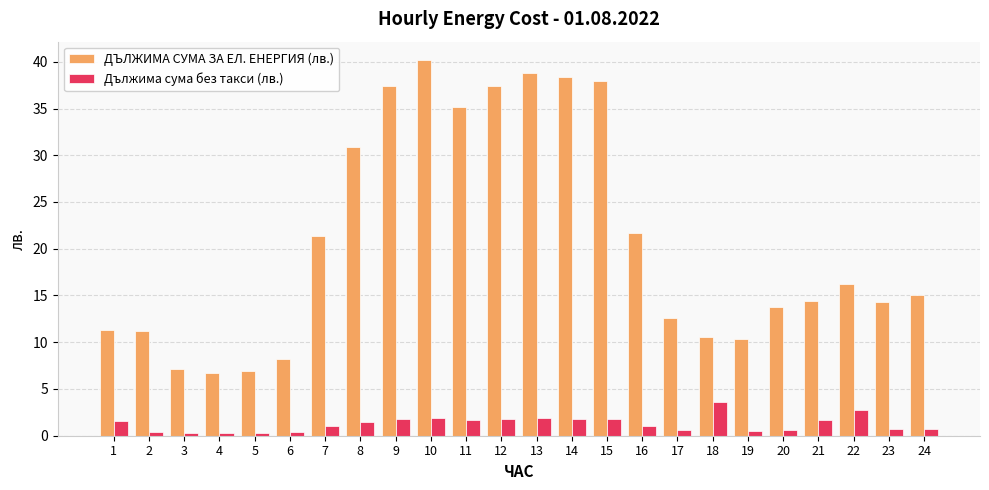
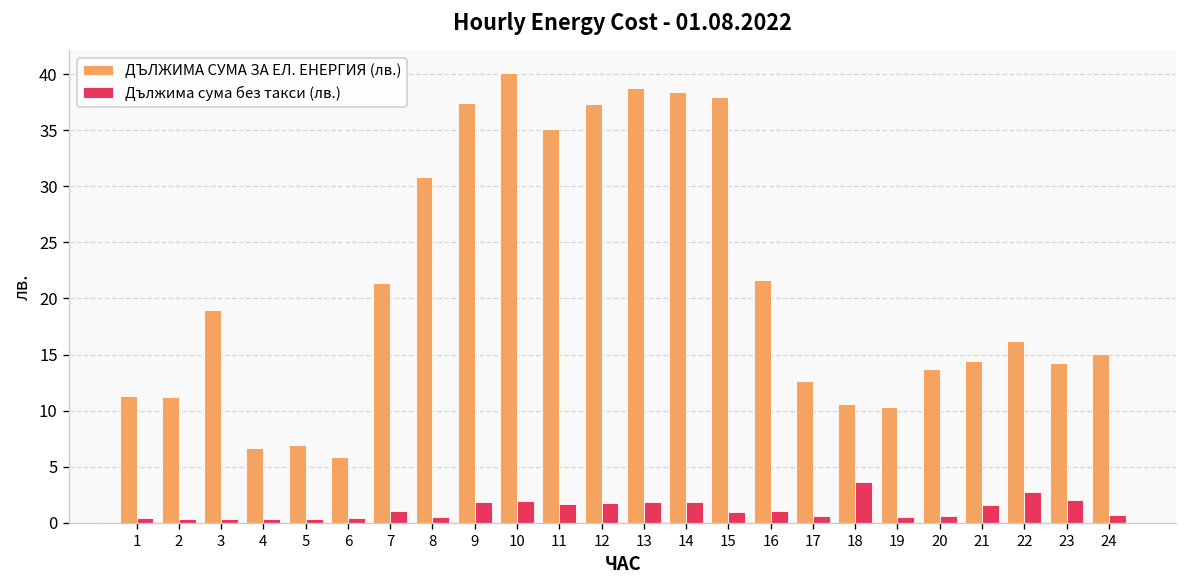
  {
    "ДЪЛЖИМА СУМА ЗА ЕЛ. ЕНЕРГИЯ (лв.)": {
      "1": 11,
      "2": 11,
-     "3": 7,
+     "3": 19,
      "4": 7,
      "5": 7,
-     "6": 8,
+     "6": 6,
      "7": 21,
      "8": 31,
      "9": 37,
      "10": 40,
      "11": 35,
      "12": 37,
      "13": 39,
      "14": 38,
      "15": 38,
      "16": 22,
      "17": 13,
      "18": 11,
      "19": 10,
      "20": 14,
      "21": 14,
      "22": 16,
      "23": 14,
      "24": 15
    },
    "Дължима сума без такси (лв.)": {
-     "1": 2,
+     "1": 0,
      "2": 0,
      "3": 0,
      "4": 0,
      "5": 0,
      "6": 0,
      "7": 1,
-     "8": 1,
+     "8": 0,
      "9": 2,
      "10": 2,
      "11": 2,
      "12": 2,
      "13": 2,
      "14": 2,
-     "15": 2,
+     "15": 1,
      "16": 1,
      "17": 1,
      "18": 4,
      "19": 0,
      "20": 1,
      "21": 2,
      "22": 3,
-     "23": 1,
+     "23": 2,
      "24": 1
    }
  }
